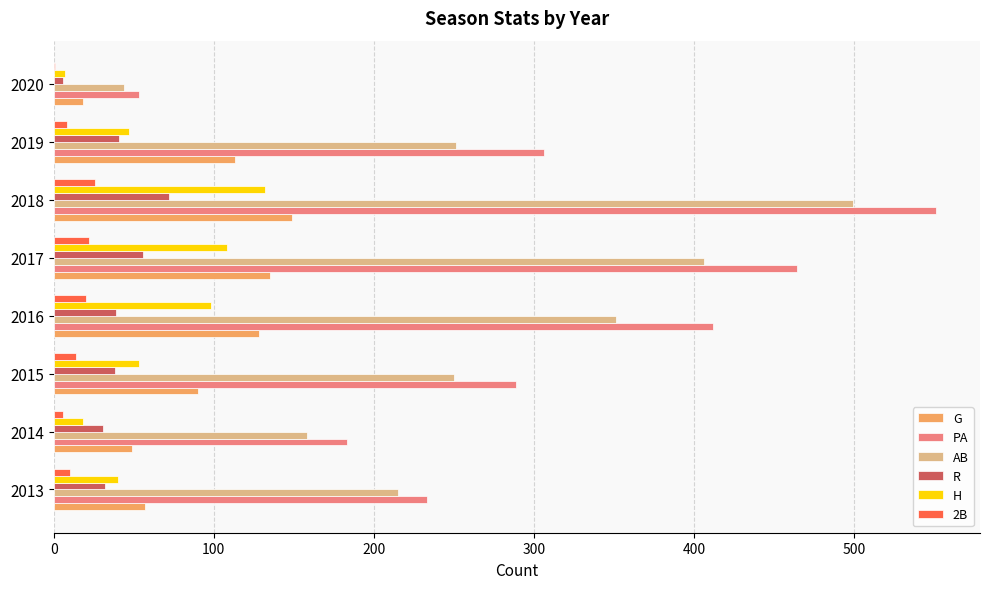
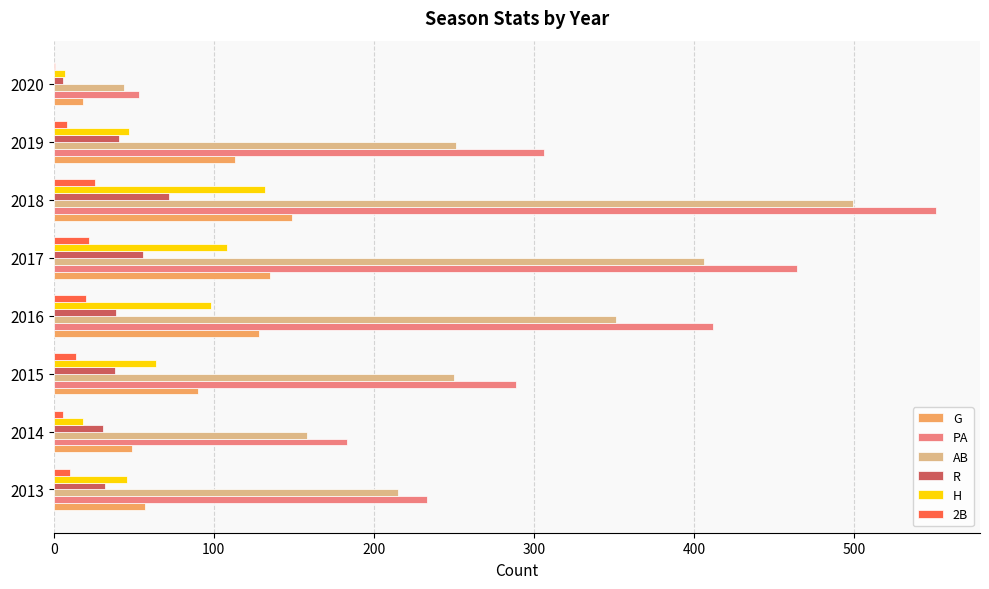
  {
    "H": {
      "2020": 7,
      "2019": 47,
      "2018": 132,
      "2017": 108,
      "2016": 98,
-     "2015": 53,
+     "2015": 64,
      "2014": 18,
-     "2013": 40
+     "2013": 46
    }
  }
